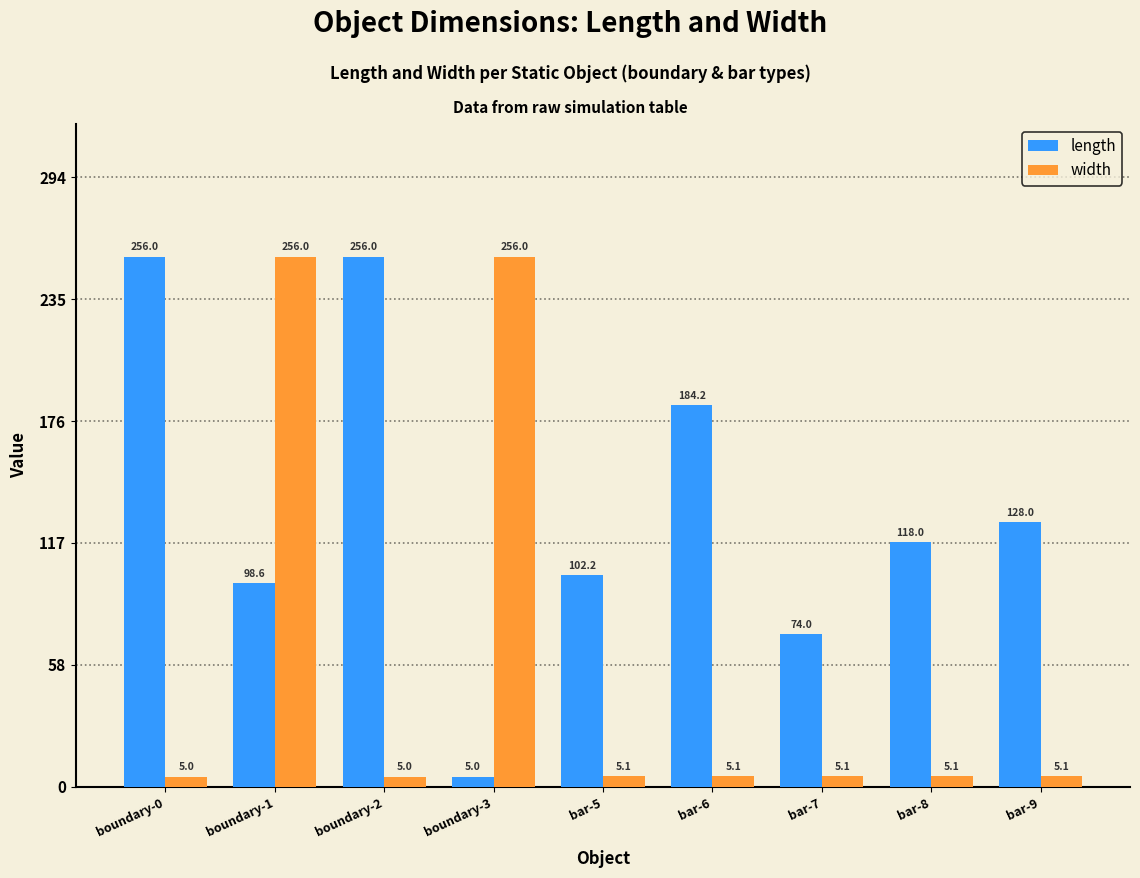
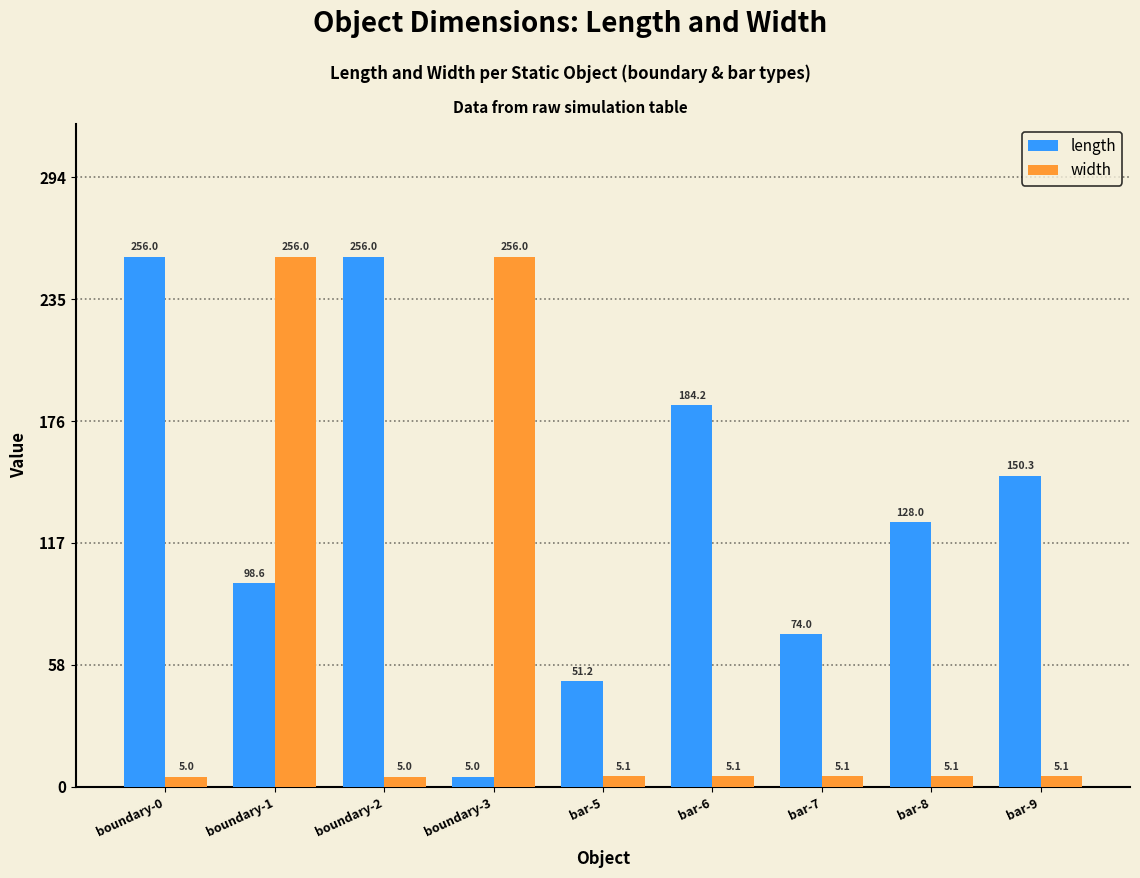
  {
    "length": {
      "boundary-0": 256.0,
      "boundary-1": 98.6,
      "boundary-2": 256.0,
      "boundary-3": 5.0,
-     "bar-5": 102.2,
+     "bar-5": 51.2,
      "bar-6": 184.2,
      "bar-7": 74.0,
-     "bar-8": 118.0,
-     "bar-9": 128.0
+     "bar-8": 128.0,
+     "bar-9": 150.3
    },
    "width": {
      "boundary-0": 5.0,
      "boundary-1": 256.0,
      "boundary-2": 5.0,
      "boundary-3": 256.0,
      "bar-5": 5.1,
      "bar-6": 5.1,
      "bar-7": 5.1,
      "bar-8": 5.1,
      "bar-9": 5.1
    }
  }
